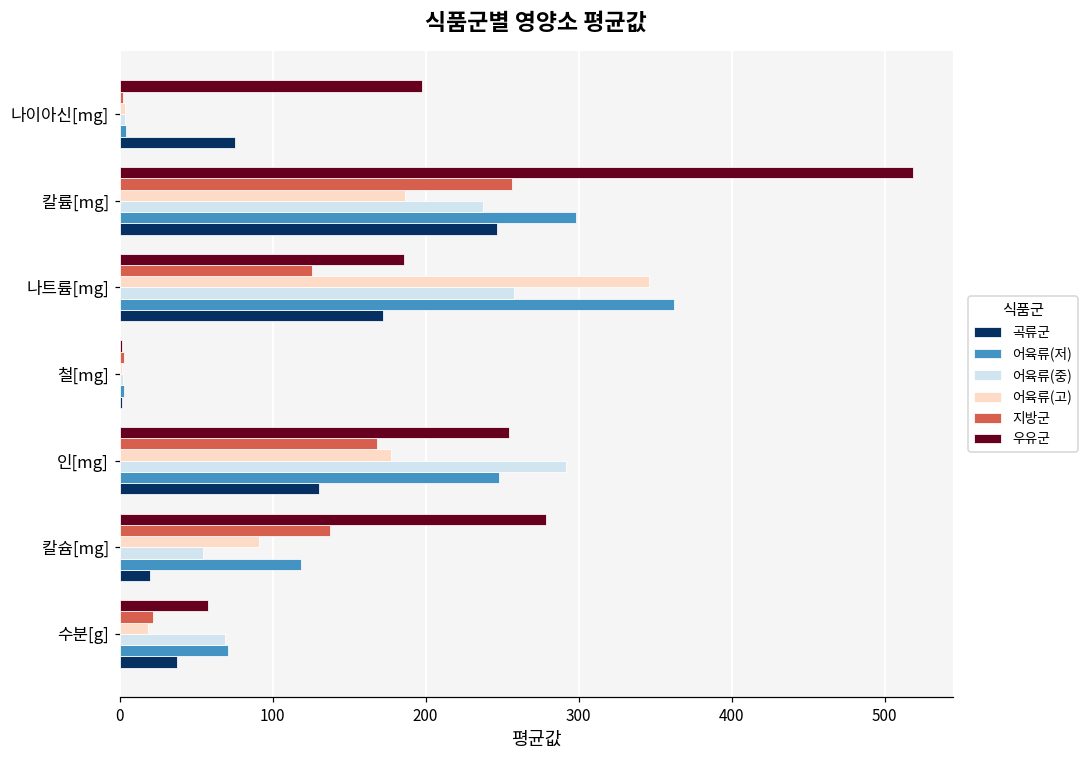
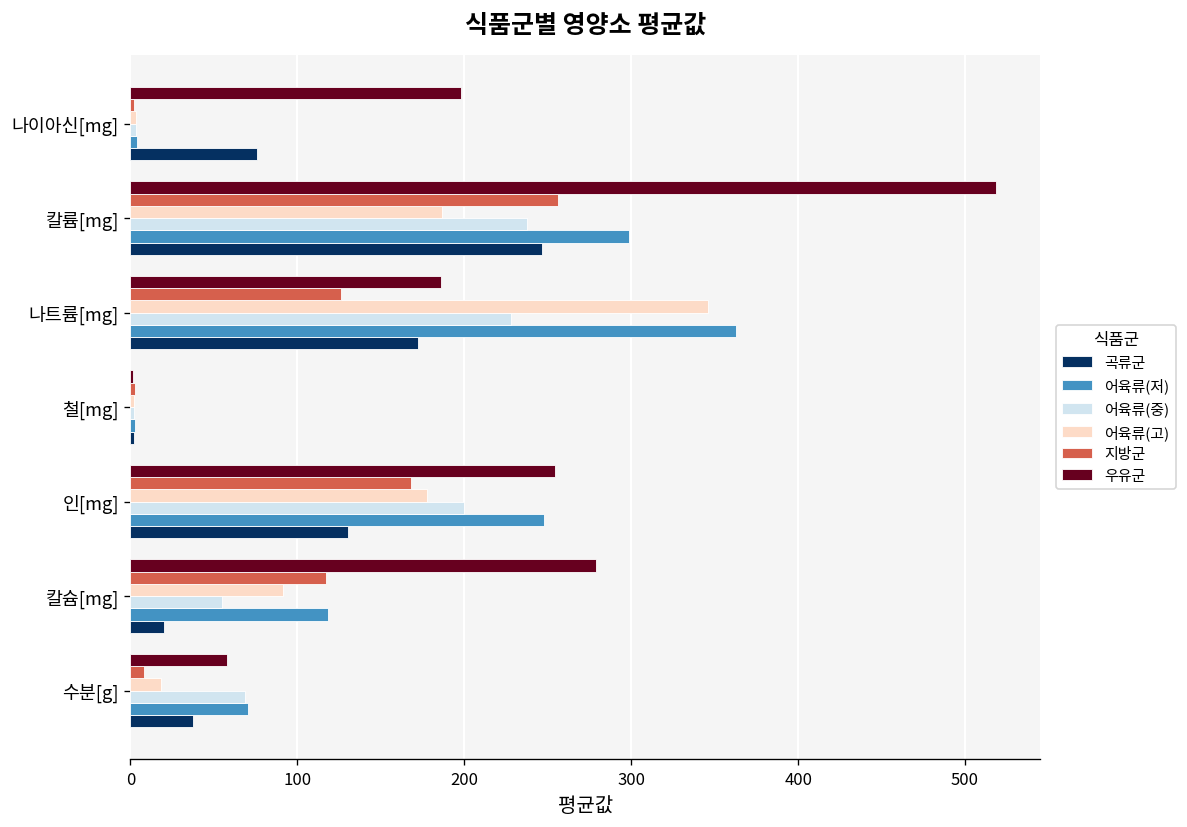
  {
    "곡류군": {
      "나이아신[mg]": 76,
      "칼륨[mg]": 247,
      "나트륨[mg]": 172,
      "철[mg]": 2,
      "인[mg]": 130,
      "칼슘[mg]": 20,
      "수분[g]": 38
    },
    "어육류(저)": {
      "나이아신[mg]": 4,
      "칼륨[mg]": 299,
      "나트륨[mg]": 363,
      "철[mg]": 3,
      "인[mg]": 248,
      "칼슘[mg]": 118,
      "수분[g]": 71
    },
    "어육류(중)": {
      "나이아신[mg]": 4,
      "칼륨[mg]": 237,
-     "나트륨[mg]": 258,
+     "나트륨[mg]": 228,
      "철[mg]": 2,
-     "인[mg]": 292,
+     "인[mg]": 200,
      "칼슘[mg]": 55,
      "수분[g]": 69
    },
    "어육류(고)": {
      "나이아신[mg]": 4,
      "칼륨[mg]": 187,
      "나트륨[mg]": 346,
      "철[mg]": 2,
      "인[mg]": 178,
      "칼슘[mg]": 91,
      "수분[g]": 18
    },
    "지방군": {
      "나이아신[mg]": 2,
      "칼륨[mg]": 256,
      "나트륨[mg]": 126,
      "철[mg]": 3,
      "인[mg]": 168,
-     "칼슘[mg]": 138,
-     "수분[g]": 22
+     "칼슘[mg]": 117,
+     "수분[g]": 8
    },
    "우유군": {
      "나이아신[mg]": 198,
      "칼륨[mg]": 519,
      "나트륨[mg]": 186,
      "인[mg]": 255,
      "칼슘[mg]": 279,
      "수분[g]": 58
    }
  }
